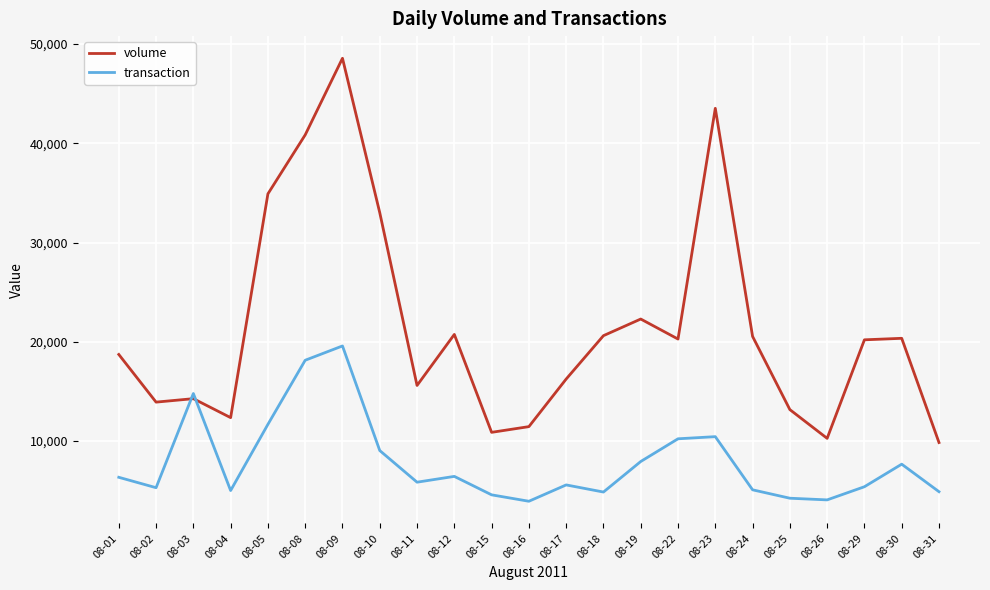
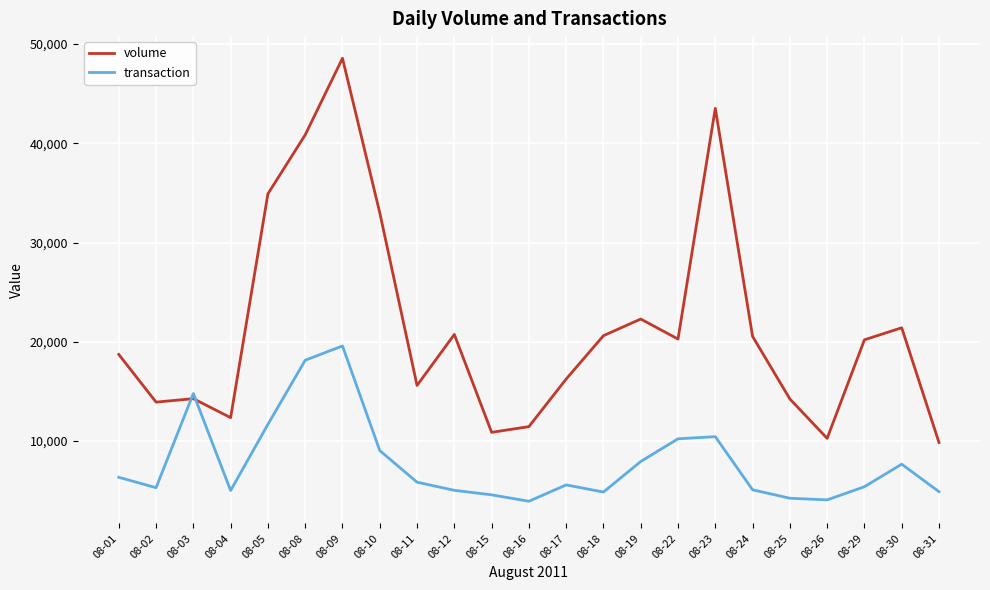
  {
    "volume": {
      "08-01": "19,000",
      "08-02": "14,000",
      "08-03": "14,000",
      "08-04": "12,000",
      "08-05": "35,000",
      "08-08": "41,000",
      "08-09": "49,000",
      "08-10": "33,000",
      "08-11": "16,000",
      "08-12": "21,000",
      "08-15": "11,000",
      "08-16": "11,000",
      "08-17": "16,000",
      "08-18": "21,000",
      "08-19": "22,000",
      "08-22": "20,000",
      "08-23": "44,000",
      "08-24": "21,000",
-     "08-25": "13,000",
+     "08-25": "14,000",
      "08-26": "10,000",
      "08-29": "20,000",
-     "08-30": "20,000",
+     "08-30": "21,000",
      "08-31": "10,000"
    },
    "transaction": {
      "08-01": "6,000",
      "08-02": "5,000",
      "08-03": "15,000",
      "08-04": "5,000",
      "08-05": "12,000",
      "08-08": "18,000",
      "08-09": "20,000",
      "08-10": "9,000",
      "08-11": "6,000",
-     "08-12": "6,000",
+     "08-12": "5,000",
      "08-15": "5,000",
      "08-16": "4,000",
      "08-17": "6,000",
      "08-18": "5,000",
      "08-19": "8,000",
      "08-22": "10,000",
      "08-23": "10,000",
      "08-24": "5,000",
      "08-25": "4,000",
      "08-26": "4,000",
      "08-29": "5,000",
      "08-30": "8,000",
      "08-31": "5,000"
    }
  }
